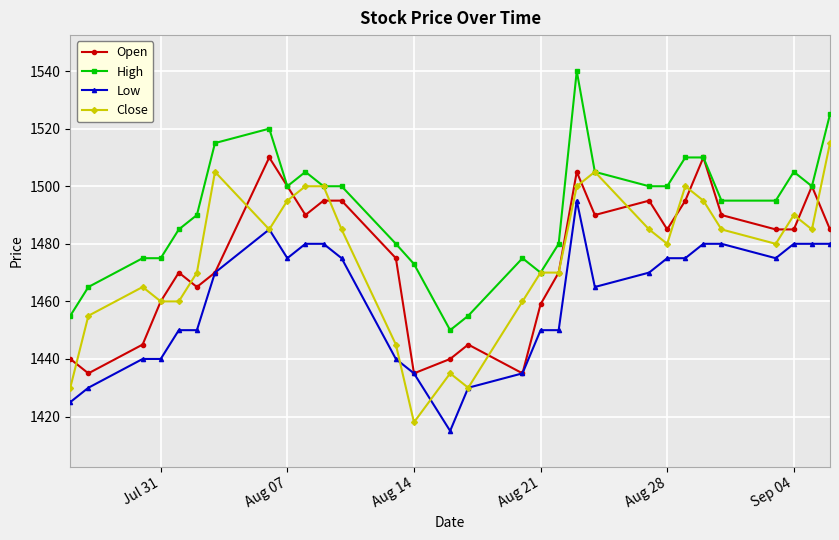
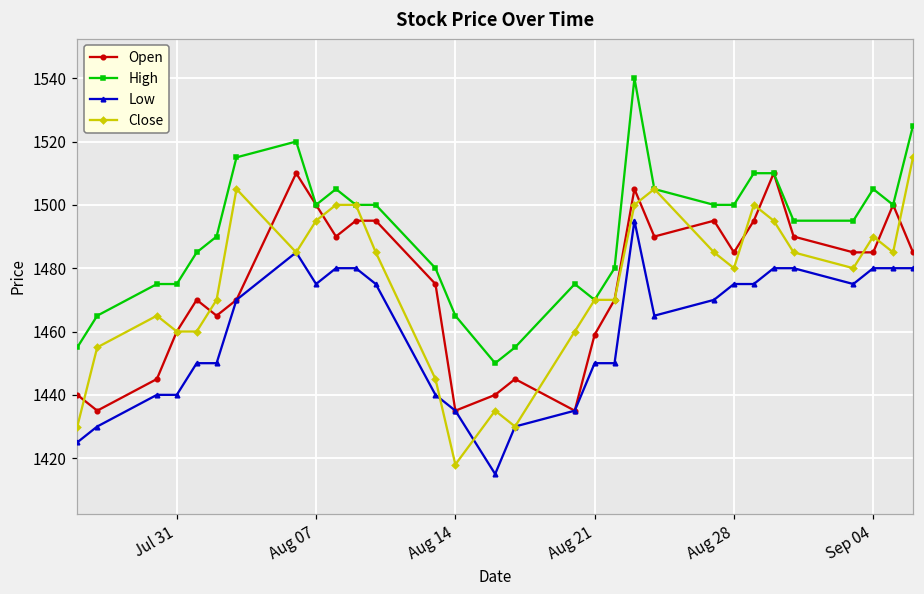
  {
    "Open": {
      "Aug 21": 1459,
      "Aug 28": 1485,
      "Sep 04": 1485
    },
    "High": {
      "Jul 31": 1475,
-     "Aug 14": 1473,
+     "Aug 14": 1465,
      "Aug 28": 1500,
      "Sep 04": 1505
    },
    "Low": {
      "Jul 31": 1440,
      "Aug 07": 1475,
      "Aug 21": 1450,
      "Aug 28": 1475,
      "Sep 04": 1480
    },
    "Close": {
      "Aug 07": 1495,
      "Aug 14": 1418,
      "Aug 28": 1480,
      "Sep 04": 1490
    }
  }
